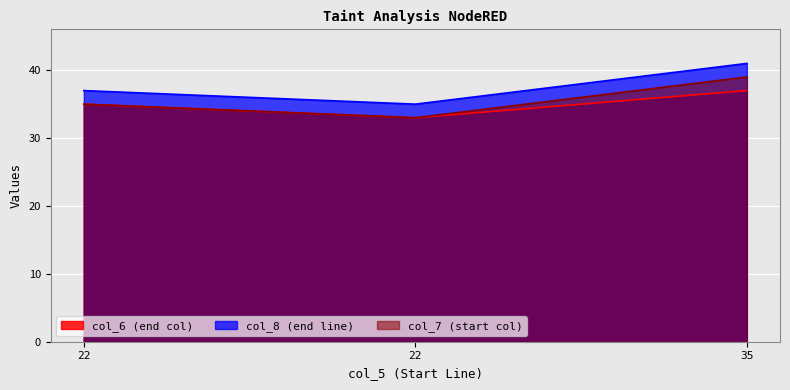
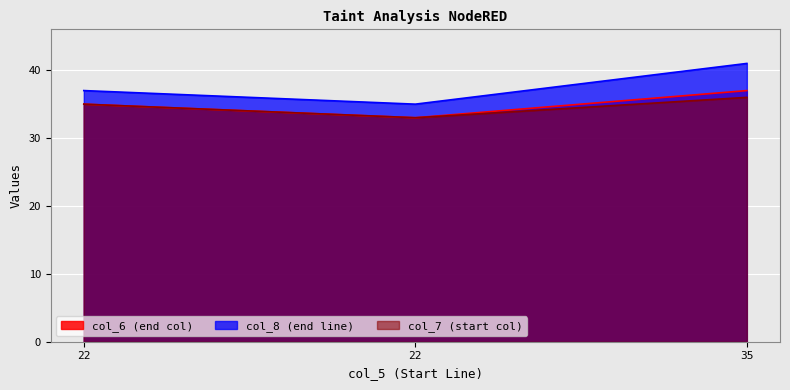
  {
    "col_6 (end col)": {
      "35": 37
    },
    "col_8 (end line)": {
      "35": 41
    },
    "col_7 (start col)": {
-     "35": 39
+     "35": 36
    }
  }
